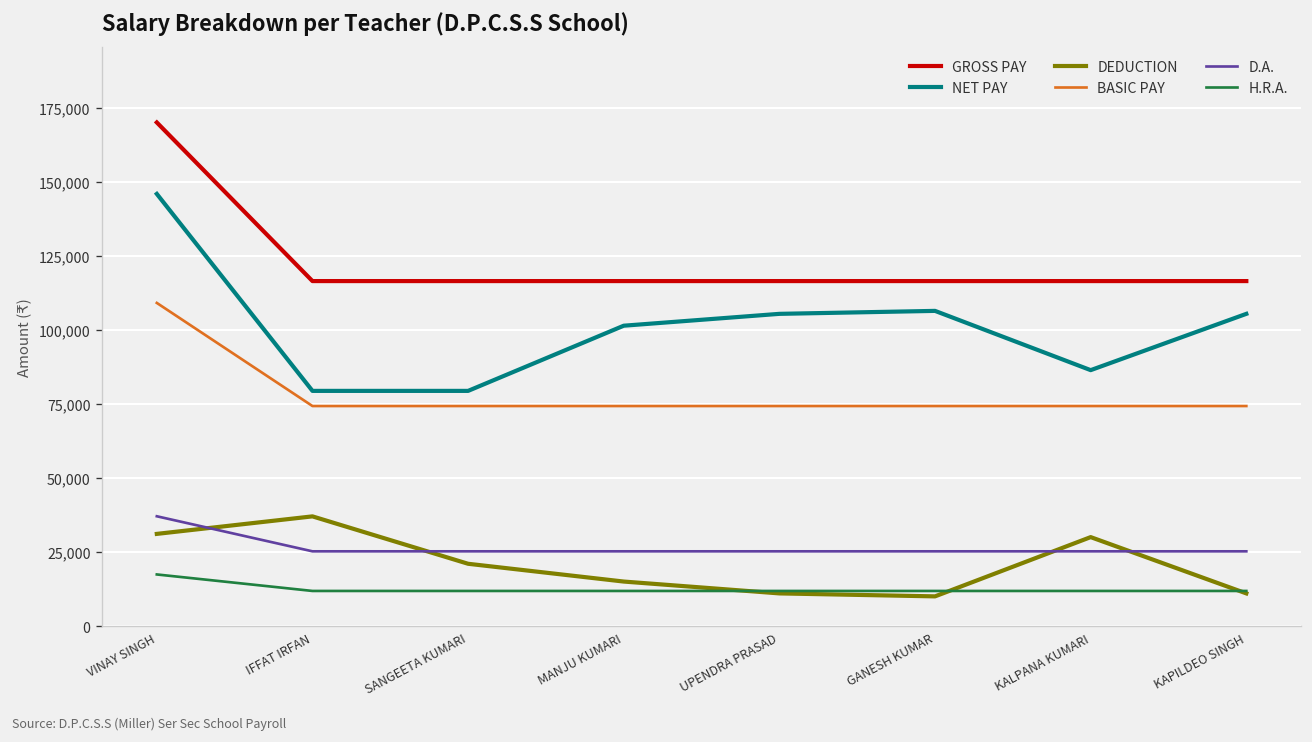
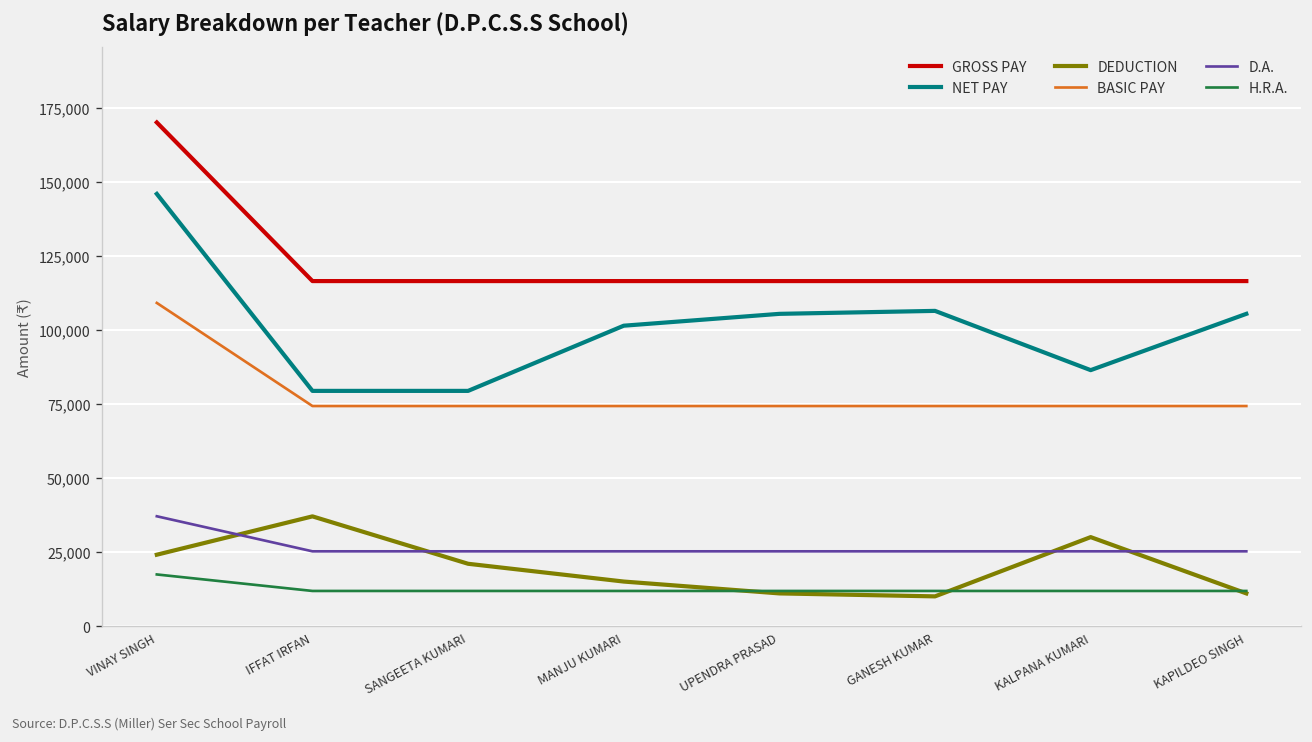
  {
    "GROSS PAY": {
      "VINAY SINGH": "170,000",
      "IFFAT IRFAN": "116,000",
      "SANGEETA KUMARI": "116,000",
      "MANJU KUMARI": "116,000",
      "UPENDRA PRASAD": "116,000",
      "GANESH KUMAR": "116,000",
      "KALPANA KUMARI": "116,000",
      "KAPILDEO SINGH": "116,000"
    },
    "NET PAY": {
      "VINAY SINGH": "146,000",
      "IFFAT IRFAN": "79,000",
      "SANGEETA KUMARI": "79,000",
      "MANJU KUMARI": "101,000",
      "UPENDRA PRASAD": "105,000",
      "GANESH KUMAR": "106,000",
      "KALPANA KUMARI": "86,000",
      "KAPILDEO SINGH": "105,000"
    },
    "DEDUCTION": {
-     "VINAY SINGH": "31,000",
+     "VINAY SINGH": "24,000",
      "IFFAT IRFAN": "37,000",
      "SANGEETA KUMARI": "21,000",
      "MANJU KUMARI": "15,000",
      "GANESH KUMAR": "10,000",
      "KALPANA KUMARI": "30,000"
    },
    "BASIC PAY": {
      "VINAY SINGH": "109,000",
      "IFFAT IRFAN": "74,000",
      "SANGEETA KUMARI": "74,000",
      "MANJU KUMARI": "74,000",
      "UPENDRA PRASAD": "74,000",
      "GANESH KUMAR": "74,000",
      "KALPANA KUMARI": "74,000",
      "KAPILDEO SINGH": "74,000"
    },
    "D.A.": {
      "VINAY SINGH": "37,000",
      "IFFAT IRFAN": "25,000",
      "SANGEETA KUMARI": "25,000",
      "MANJU KUMARI": "25,000",
      "UPENDRA PRASAD": "25,000",
      "GANESH KUMAR": "25,000",
      "KALPANA KUMARI": "25,000",
      "KAPILDEO SINGH": "25,000"
    },
    "H.R.A.": {
      "VINAY SINGH": "17,000",
      "IFFAT IRFAN": "12,000",
      "SANGEETA KUMARI": "12,000",
      "MANJU KUMARI": "12,000",
      "GANESH KUMAR": "12,000",
      "KALPANA KUMARI": "12,000"
    }
  }
